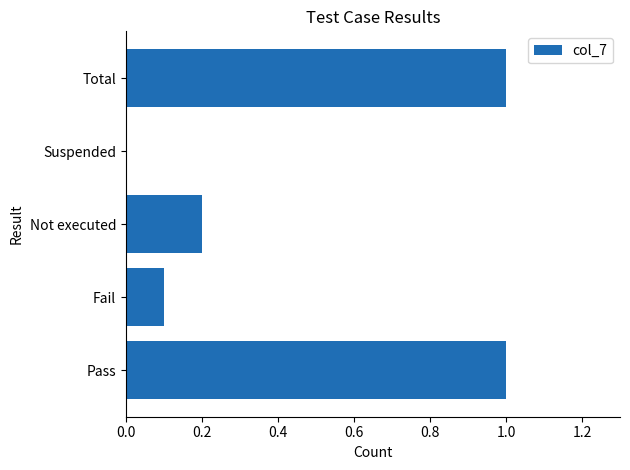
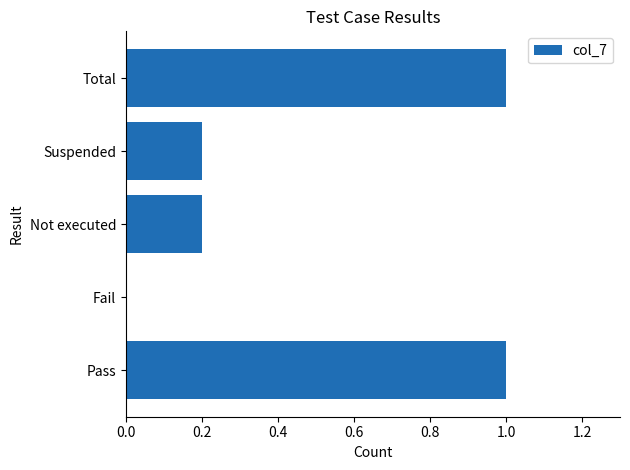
  {
    "Total": 1.0,
-   "Suspended": 0.0,
+   "Suspended": 0.2,
    "Not executed": 0.2,
-   "Fail": 0.1,
+   "Fail": 0.0,
    "Pass": 1.0
  }
